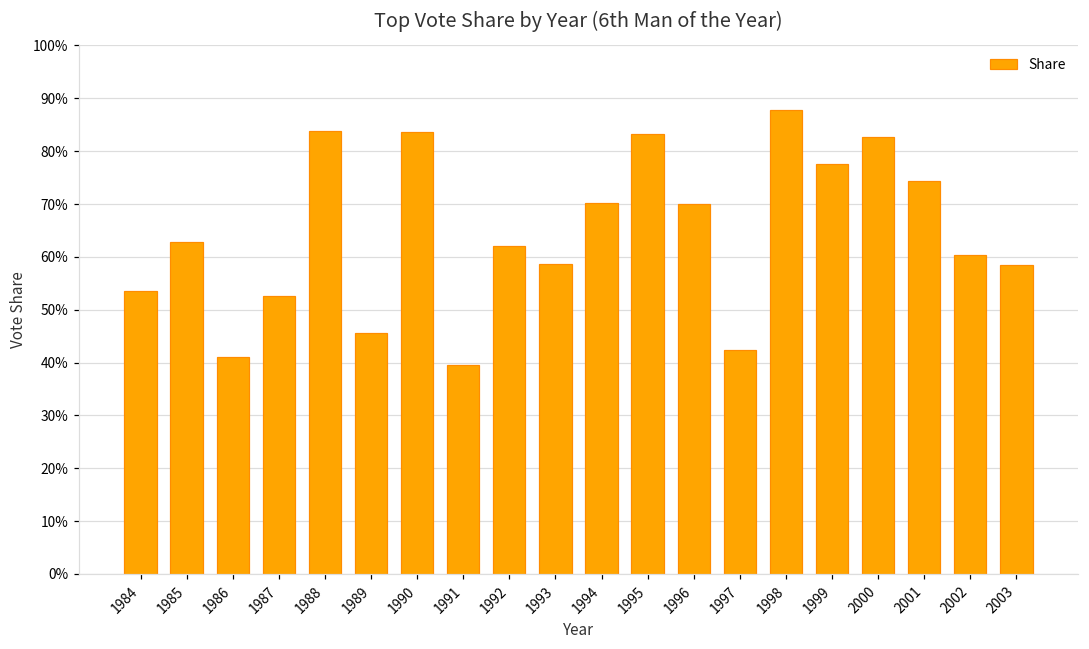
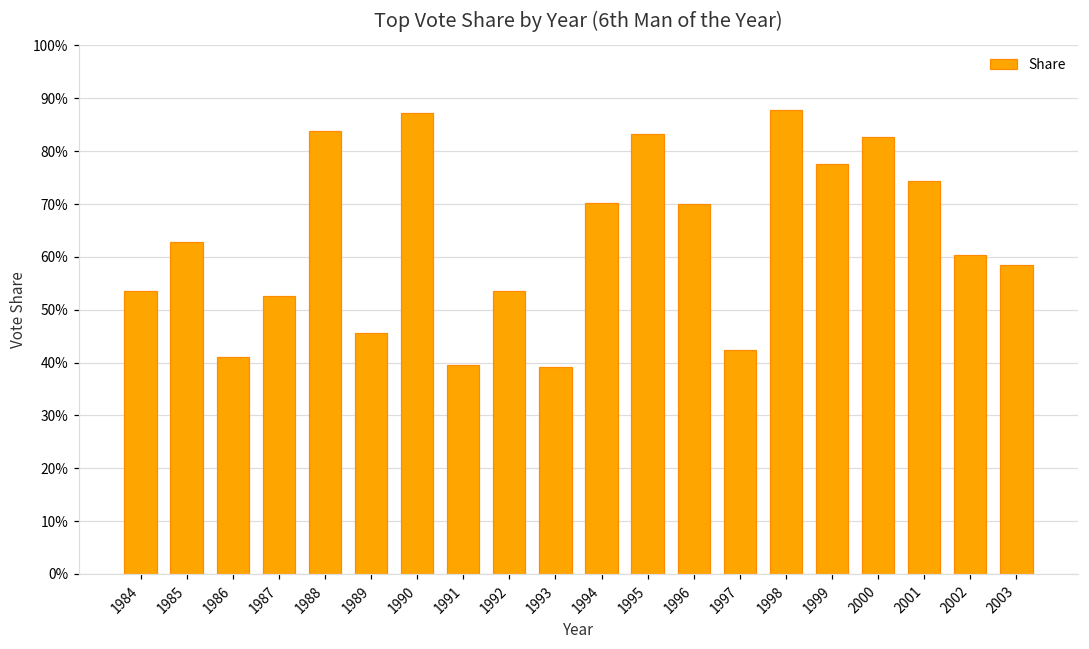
  {
    "1984": "54%",
    "1985": "63%",
    "1986": "41%",
    "1987": "53%",
    "1988": "84%",
    "1989": "46%",
-   "1990": "84%",
+   "1990": "87%",
    "1991": "40%",
-   "1992": "62%",
-   "1993": "59%",
+   "1992": "54%",
+   "1993": "39%",
    "1994": "70%",
    "1995": "83%",
    "1996": "70%",
    "1997": "42%",
    "1998": "88%",
    "1999": "78%",
    "2000": "83%",
    "2001": "74%",
    "2002": "60%",
    "2003": "58%"
  }
